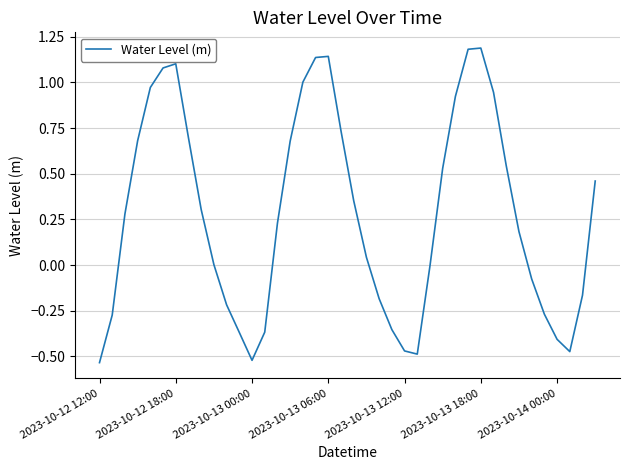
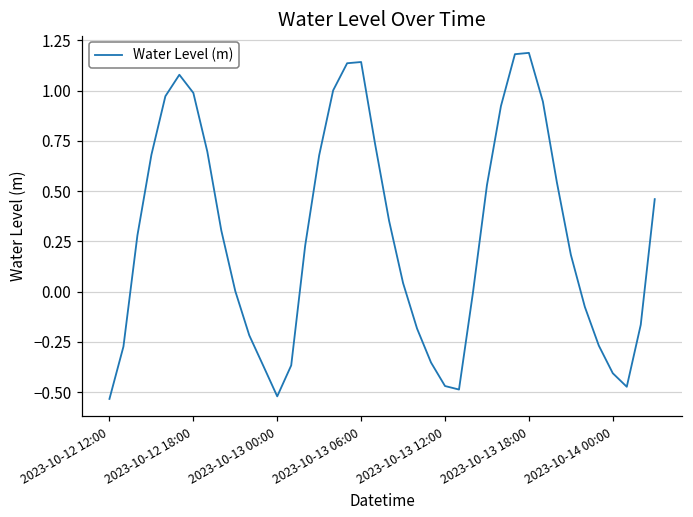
  {
    "2023-10-12 12:00": -0.53,
-   "2023-10-12 18:00": 1.10,
+   "2023-10-12 18:00": 0.99,
    "2023-10-13 00:00": -0.52,
    "2023-10-13 06:00": 1.14,
    "2023-10-13 12:00": -0.47,
    "2023-10-13 18:00": 1.19,
    "2023-10-14 00:00": -0.41
  }
